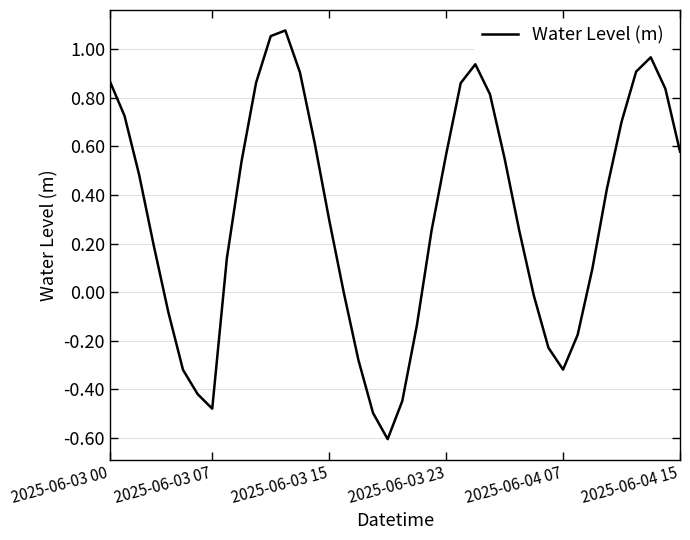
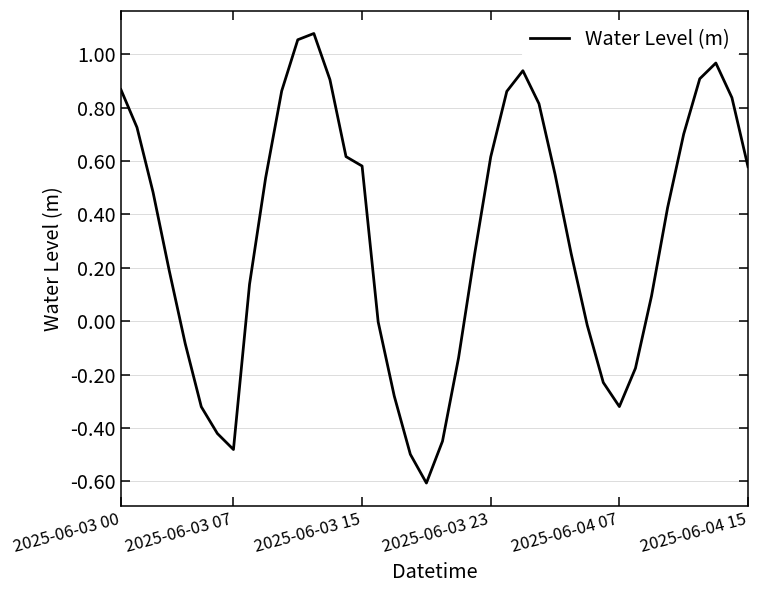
  {
    "2025-06-03 00": 0.87,
    "2025-06-03 07": -0.48,
-   "2025-06-03 15": 0.30,
-   "2025-06-03 23": 0.57,
+   "2025-06-03 15": 0.58,
+   "2025-06-03 23": 0.62,
    "2025-06-04 07": -0.32,
    "2025-06-04 15": 0.58
  }
